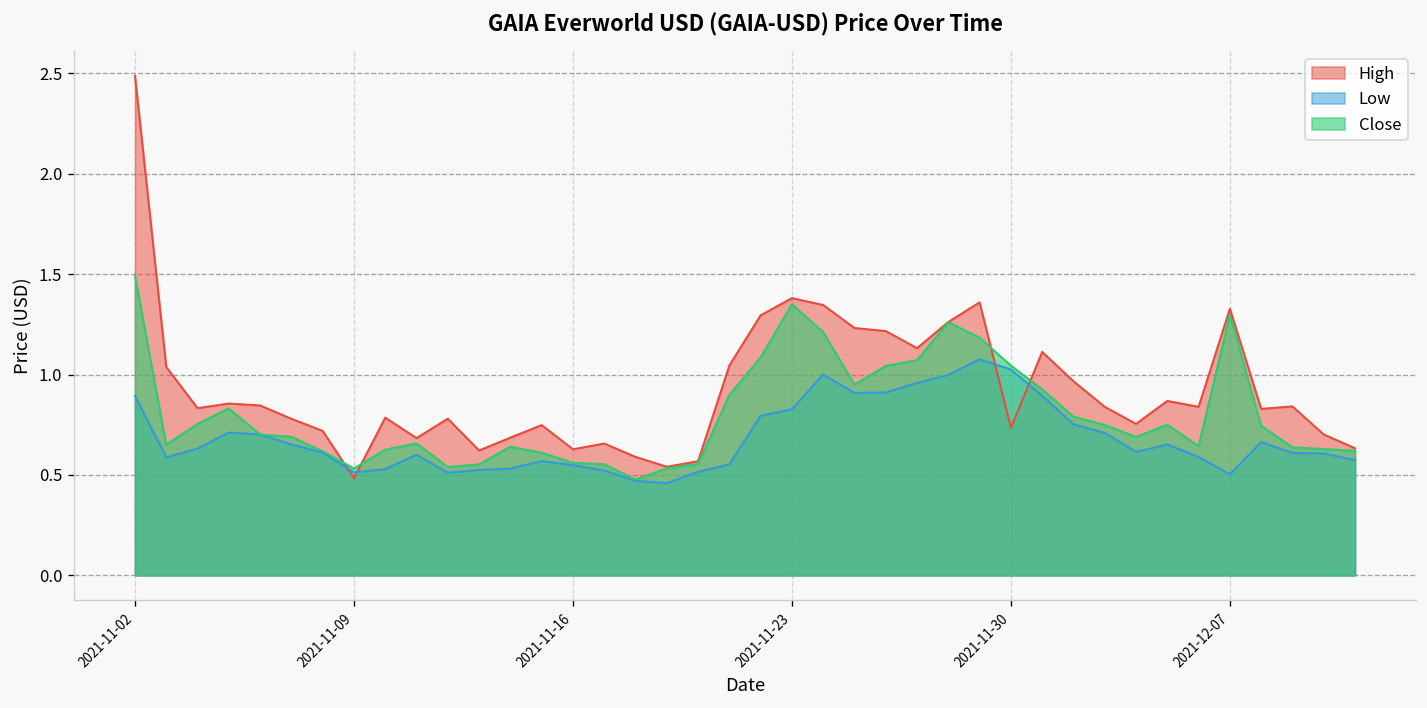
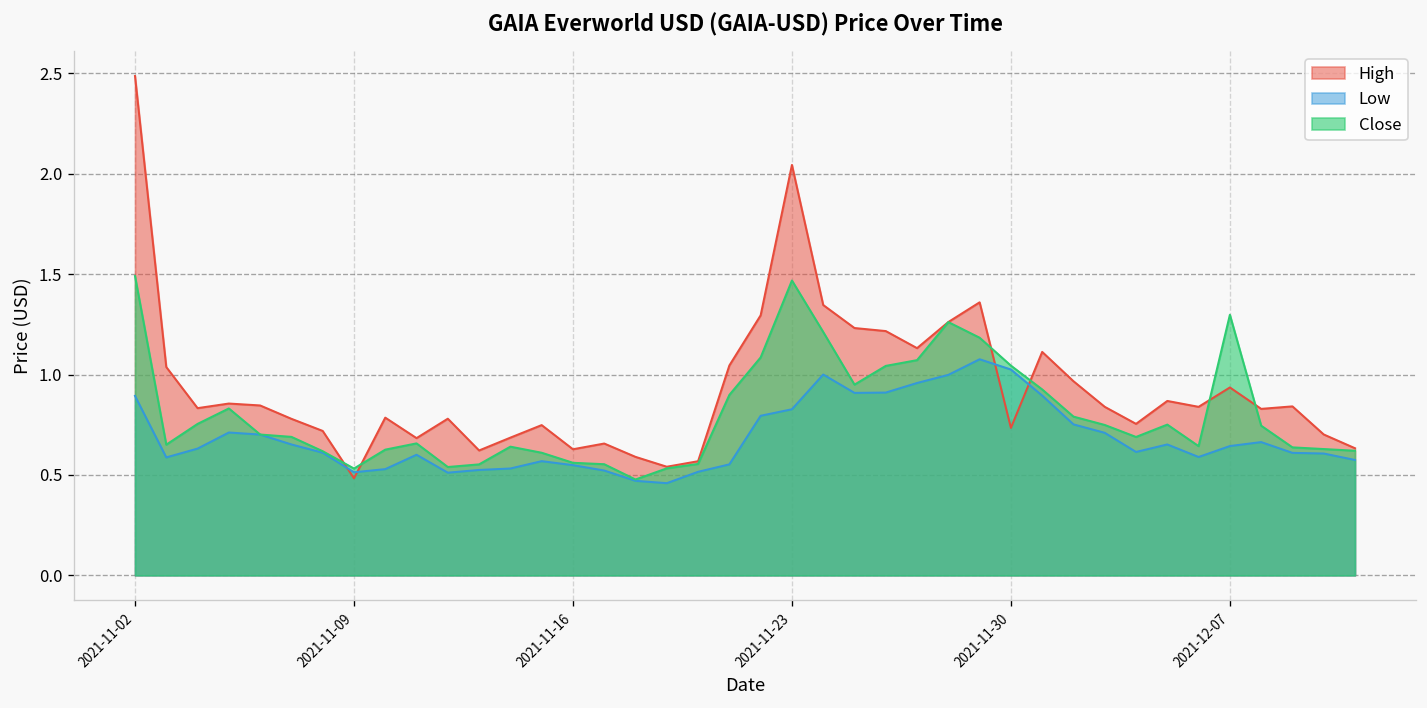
  {
    "High": {
      "2021-11-02": 2.49,
      "2021-11-09": 0.48,
      "2021-11-16": 0.63,
-     "2021-11-23": 1.38,
+     "2021-11-23": 2.04,
      "2021-11-30": 0.73,
-     "2021-12-07": 1.33
+     "2021-12-07": 0.94
    },
    "Low": {
      "2021-11-02": 0.89,
      "2021-11-09": 0.51,
      "2021-11-23": 0.83,
      "2021-11-30": 1.03,
-     "2021-12-07": 0.50
+     "2021-12-07": 0.64
    },
    "Close": {
      "2021-11-02": 1.49,
      "2021-11-09": 0.53,
-     "2021-11-23": 1.35,
+     "2021-11-23": 1.47,
      "2021-11-30": 1.04,
      "2021-12-07": 1.30
    }
  }
